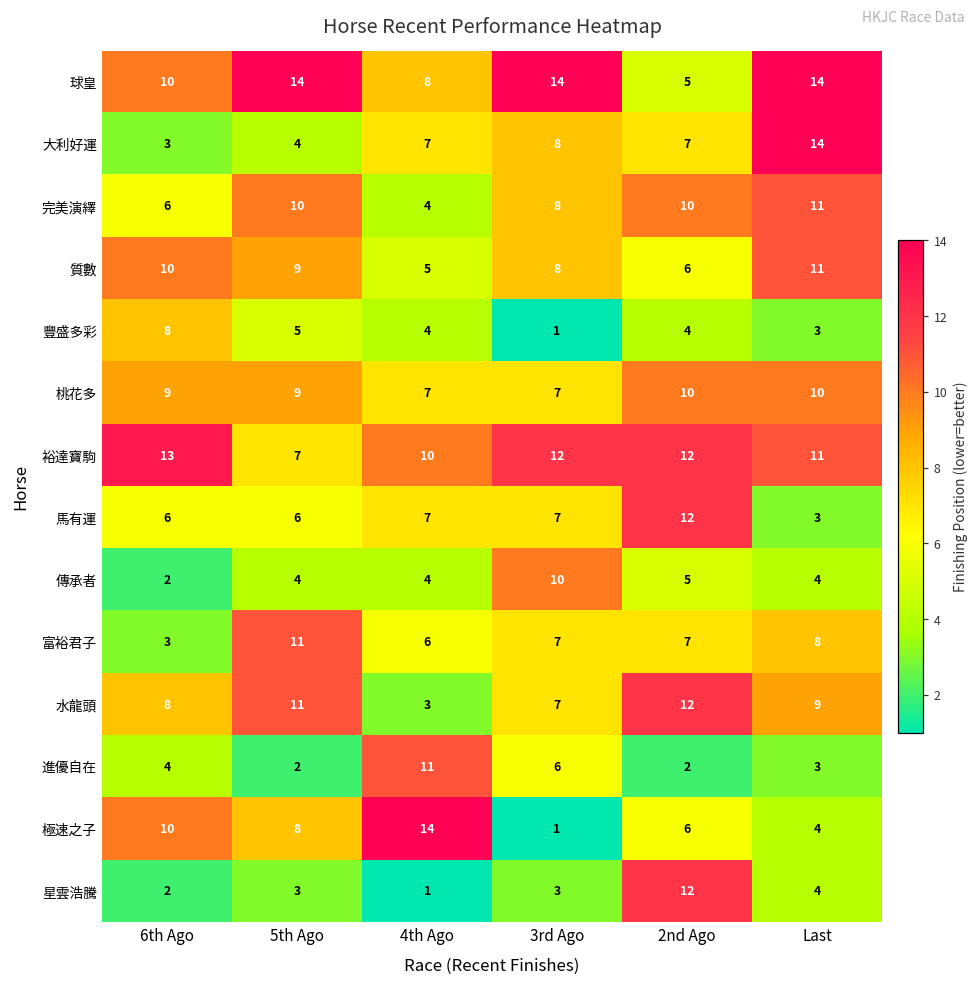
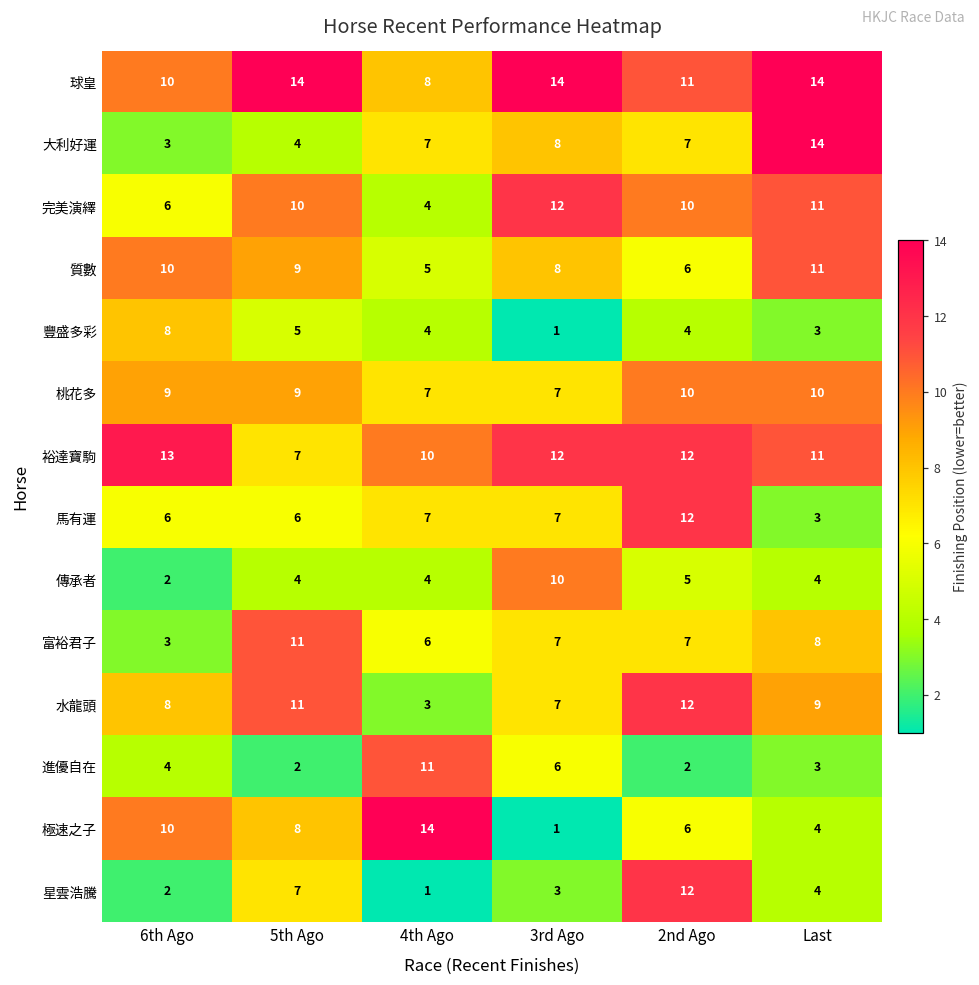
  {
    "球皇": {
      "6th Ago": 10,
      "5th Ago": 14,
      "4th Ago": 8,
      "3rd Ago": 14,
-     "2nd Ago": 5,
+     "2nd Ago": 11,
      "Last": 14
    },
    "大利好運": {
      "6th Ago": 3,
      "5th Ago": 4,
      "4th Ago": 7,
      "3rd Ago": 8,
      "2nd Ago": 7,
      "Last": 14
    },
    "完美演繹": {
      "6th Ago": 6,
      "5th Ago": 10,
      "4th Ago": 4,
-     "3rd Ago": 8,
+     "3rd Ago": 12,
      "2nd Ago": 10,
      "Last": 11
    },
    "質數": {
      "6th Ago": 10,
      "5th Ago": 9,
      "4th Ago": 5,
      "3rd Ago": 8,
      "2nd Ago": 6,
      "Last": 11
    },
    "豐盛多彩": {
      "6th Ago": 8,
      "5th Ago": 5,
      "4th Ago": 4,
      "3rd Ago": 1,
      "2nd Ago": 4,
      "Last": 3
    },
    "桃花多": {
      "6th Ago": 9,
      "5th Ago": 9,
      "4th Ago": 7,
      "3rd Ago": 7,
      "2nd Ago": 10,
      "Last": 10
    },
    "裕達寶駒": {
      "6th Ago": 13,
      "5th Ago": 7,
      "4th Ago": 10,
      "3rd Ago": 12,
      "2nd Ago": 12,
      "Last": 11
    },
    "馬有運": {
      "6th Ago": 6,
      "5th Ago": 6,
      "4th Ago": 7,
      "3rd Ago": 7,
      "2nd Ago": 12,
      "Last": 3
    },
    "傳承者": {
      "6th Ago": 2,
      "5th Ago": 4,
      "4th Ago": 4,
      "3rd Ago": 10,
      "2nd Ago": 5,
      "Last": 4
    },
    "富裕君子": {
      "6th Ago": 3,
      "5th Ago": 11,
      "4th Ago": 6,
      "3rd Ago": 7,
      "2nd Ago": 7,
      "Last": 8
    },
    "水龍頭": {
      "6th Ago": 8,
      "5th Ago": 11,
      "4th Ago": 3,
      "3rd Ago": 7,
      "2nd Ago": 12,
      "Last": 9
    },
    "進優自在": {
      "6th Ago": 4,
      "5th Ago": 2,
      "4th Ago": 11,
      "3rd Ago": 6,
      "2nd Ago": 2,
      "Last": 3
    },
    "極速之子": {
      "6th Ago": 10,
      "5th Ago": 8,
      "4th Ago": 14,
      "3rd Ago": 1,
      "2nd Ago": 6,
      "Last": 4
    },
    "星雲浩騰": {
      "6th Ago": 2,
-     "5th Ago": 3,
+     "5th Ago": 7,
      "4th Ago": 1,
      "3rd Ago": 3,
      "2nd Ago": 12,
      "Last": 4
    }
  }
